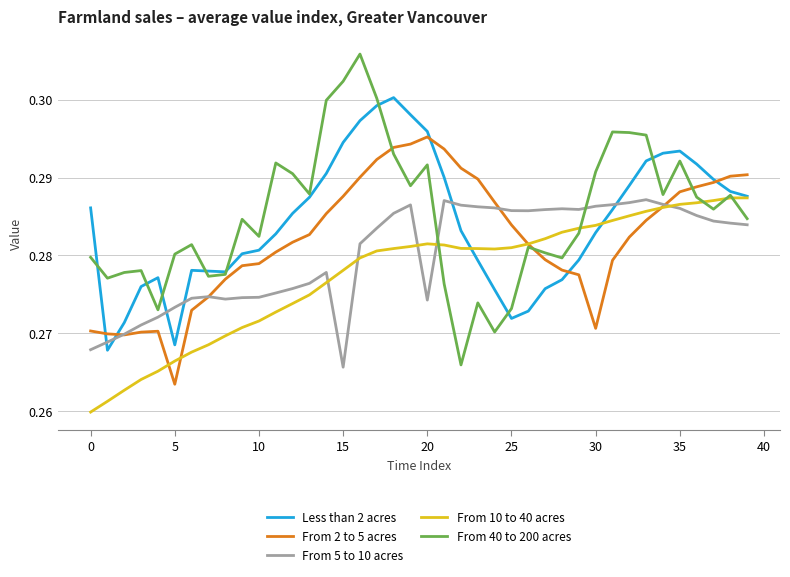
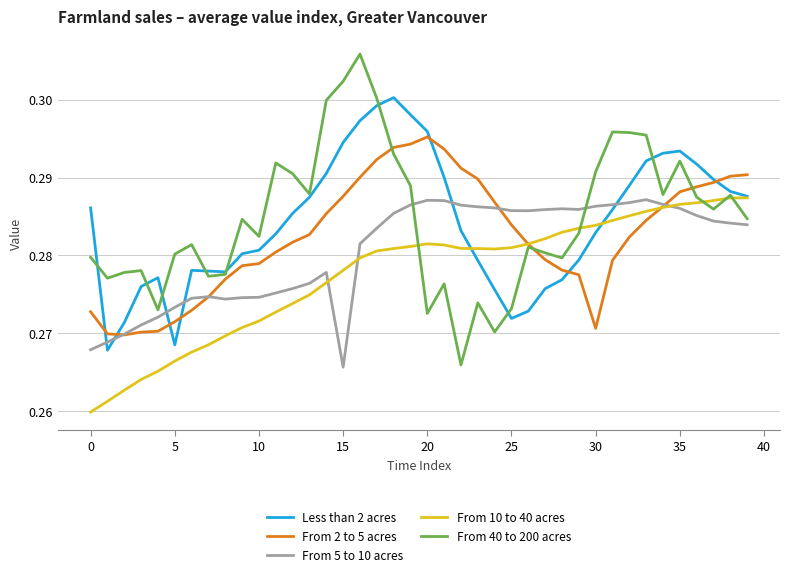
  {
    "Less than 2 acres": {
      "0": 0.286,
      "5": 0.269,
      "10": 0.281,
      "15": 0.295,
      "20": 0.296,
      "25": 0.272,
      "30": 0.283,
      "35": 0.293
    },
    "From 2 to 5 acres": {
-     "0": 0.270,
-     "5": 0.263,
+     "0": 0.273,
+     "5": 0.271,
      "10": 0.279,
      "15": 0.288,
      "20": 0.295,
      "25": 0.284,
      "30": 0.271,
      "35": 0.288
    },
    "From 5 to 10 acres": {
      "0": 0.268,
      "5": 0.273,
      "10": 0.275,
      "15": 0.266,
-     "20": 0.274,
+     "20": 0.287,
      "25": 0.286,
      "30": 0.286,
      "35": 0.286
    },
    "From 10 to 40 acres": {
      "0": 0.260,
      "5": 0.266,
      "10": 0.272,
      "15": 0.278,
      "20": 0.281,
      "25": 0.281,
      "30": 0.284,
      "35": 0.287
    },
    "From 40 to 200 acres": {
      "0": 0.280,
      "5": 0.280,
      "10": 0.282,
      "15": 0.302,
-     "20": 0.292,
+     "20": 0.273,
      "25": 0.273,
      "30": 0.291,
      "35": 0.292
    }
  }
